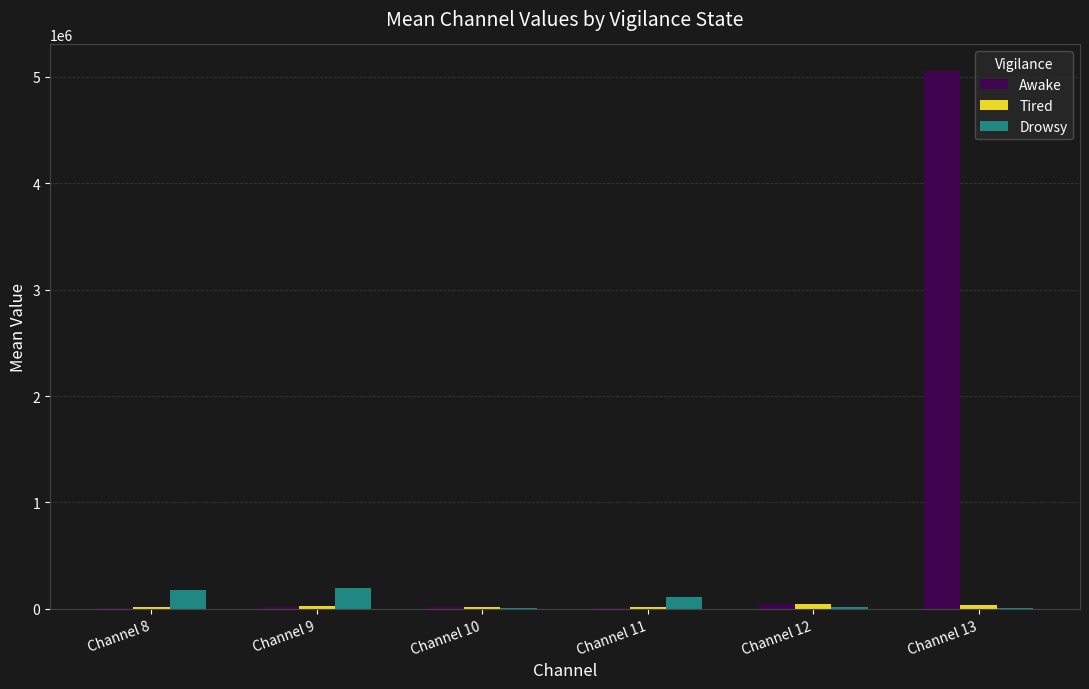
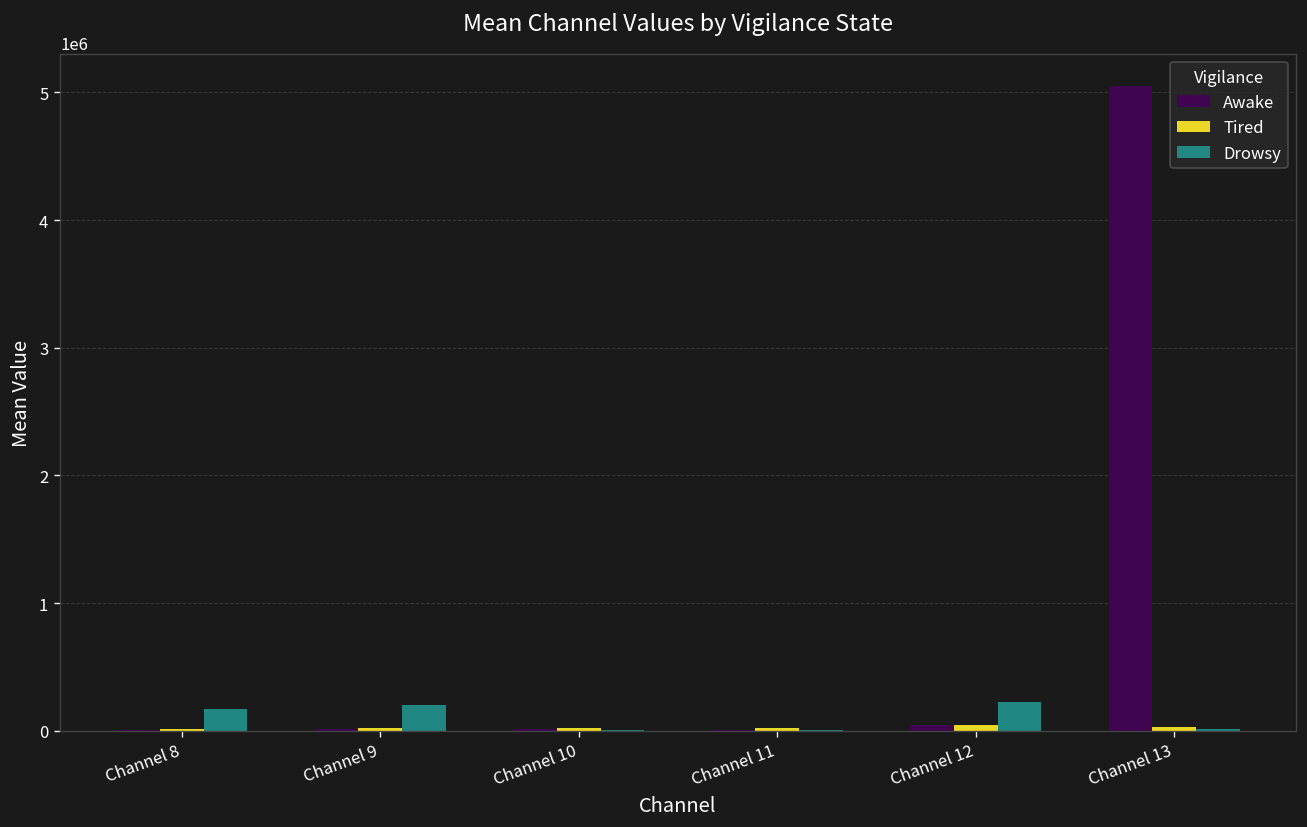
  {
    "Awake": {
      "Channel 12": 40000,
      "Channel 13": 5050000
    },
    "Tired": {
      "Channel 9": 20000,
      "Channel 12": 50000,
      "Channel 13": 30000
    },
    "Drowsy": {
      "Channel 8": 170000,
      "Channel 9": 200000,
-     "Channel 11": 110000,
-     "Channel 12": 20000
+     "Channel 11": 0,
+     "Channel 12": 220000
    }
  }
